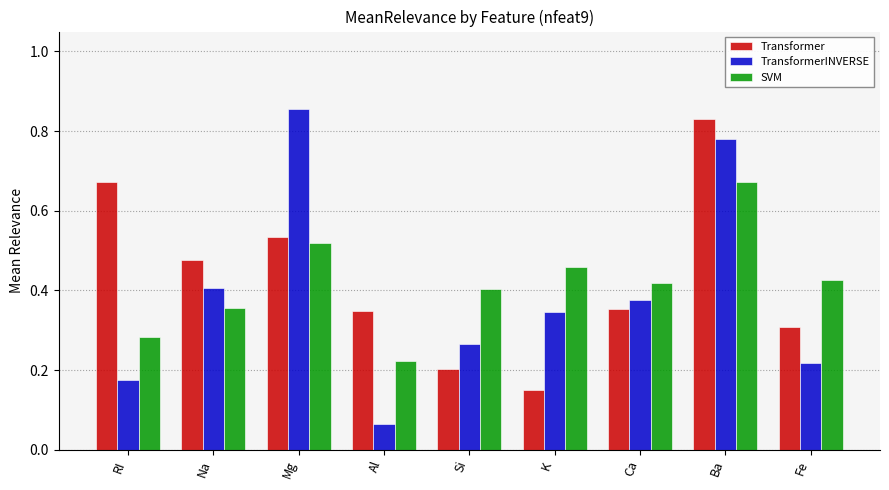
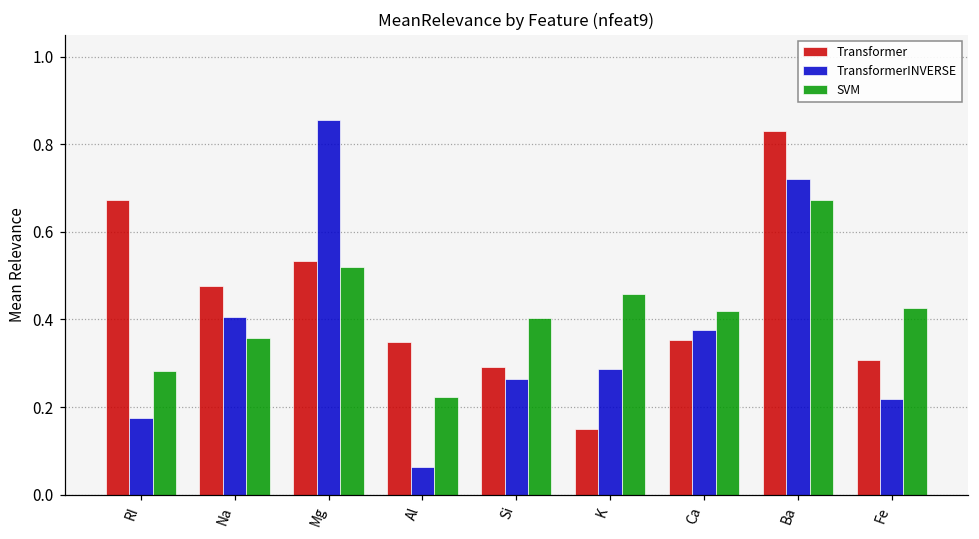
  {
    "Transformer": {
      "RI": 0.67,
      "Na": 0.48,
      "Mg": 0.53,
      "Al": 0.35,
-     "Si": 0.20,
+     "Si": 0.29,
      "K": 0.15,
      "Ca": 0.35,
      "Ba": 0.83,
      "Fe": 0.31
    },
    "TransformerINVERSE": {
      "RI": 0.18,
      "Na": 0.41,
      "Mg": 0.86,
      "Al": 0.06,
      "Si": 0.27,
-     "K": 0.35,
+     "K": 0.29,
      "Ca": 0.38,
-     "Ba": 0.78,
+     "Ba": 0.72,
      "Fe": 0.22
    },
    "SVM": {
      "RI": 0.28,
      "Na": 0.36,
      "Mg": 0.52,
      "Al": 0.22,
      "Si": 0.40,
      "K": 0.46,
      "Ca": 0.42,
      "Ba": 0.67,
      "Fe": 0.43
    }
  }
